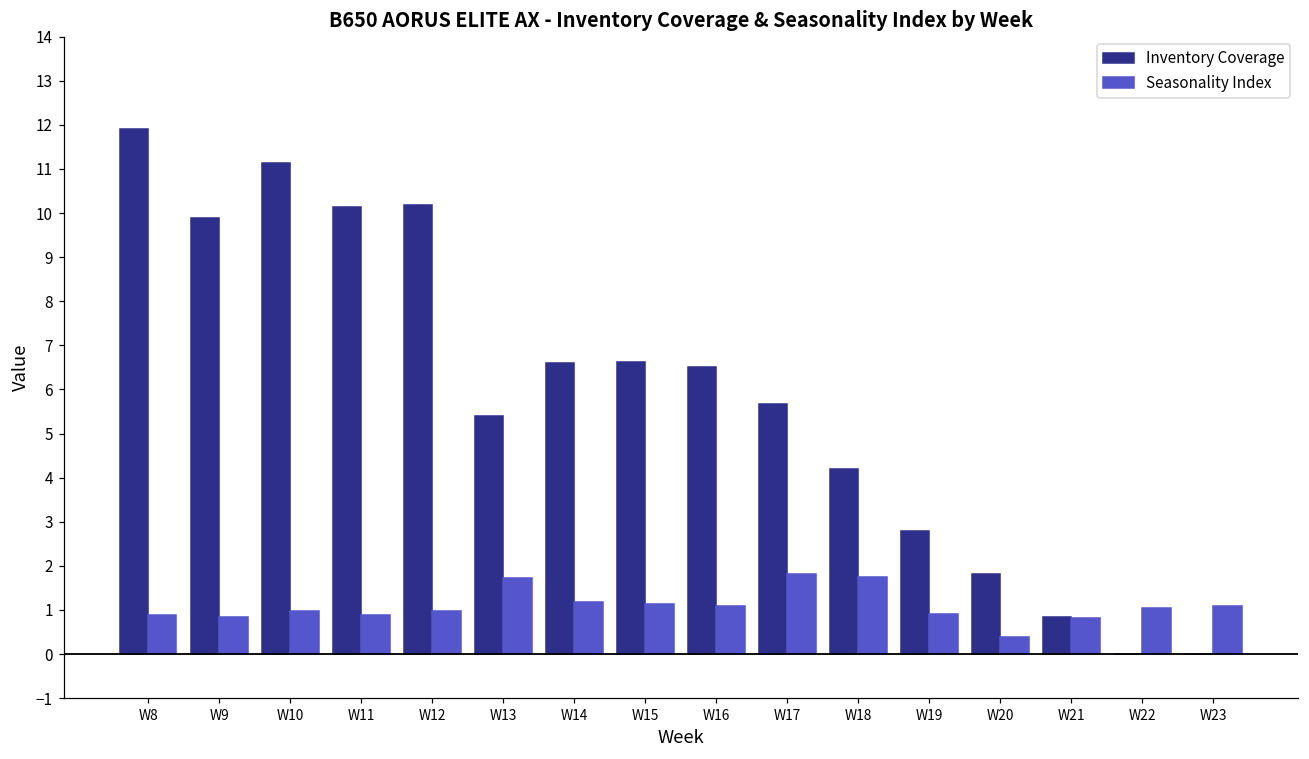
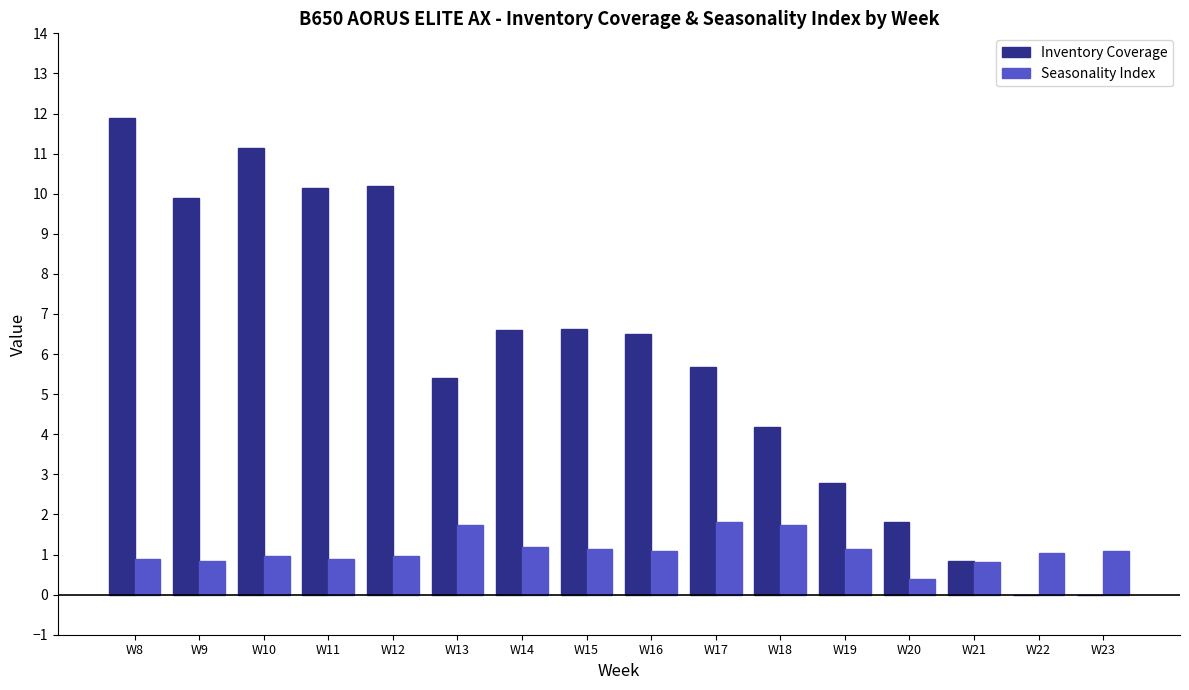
  {
    "Inventory Coverage": {
      "W8": 11.9,
      "W9": 9.9,
      "W10": 11.1,
      "W11": 10.1,
      "W12": 10.2,
      "W13": 5.4,
      "W14": 6.6,
      "W15": 6.6,
      "W16": 6.5,
      "W17": 5.7,
      "W18": 4.2,
      "W19": 2.8,
      "W20": 1.8,
      "W21": 0.8,
      "W22": 0.0,
      "W23": 0.0
    },
    "Seasonality Index": {
      "W8": 0.9,
      "W9": 0.9,
      "W10": 1.0,
      "W11": 0.9,
      "W12": 1.0,
      "W13": 1.7,
      "W14": 1.2,
      "W15": 1.1,
      "W16": 1.1,
      "W17": 1.8,
      "W18": 1.7,
-     "W19": 0.9,
+     "W19": 1.1,
      "W20": 0.4,
      "W21": 0.8,
      "W22": 1.0,
      "W23": 1.1
    }
  }
